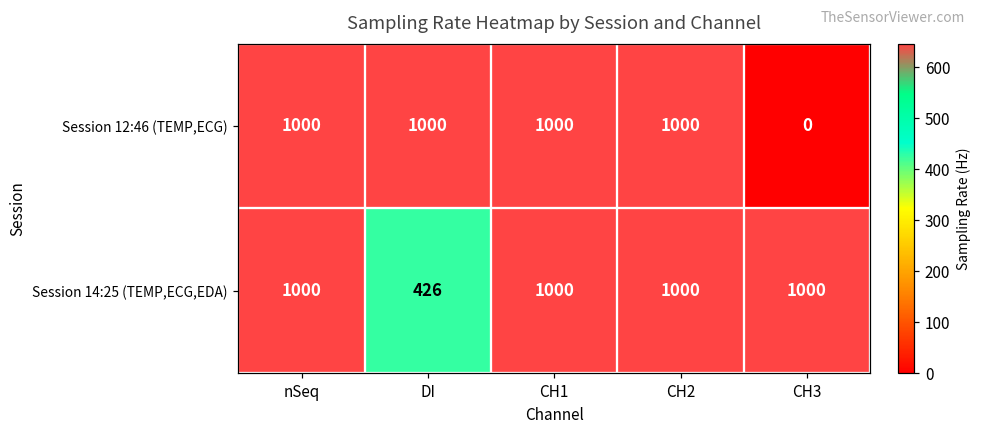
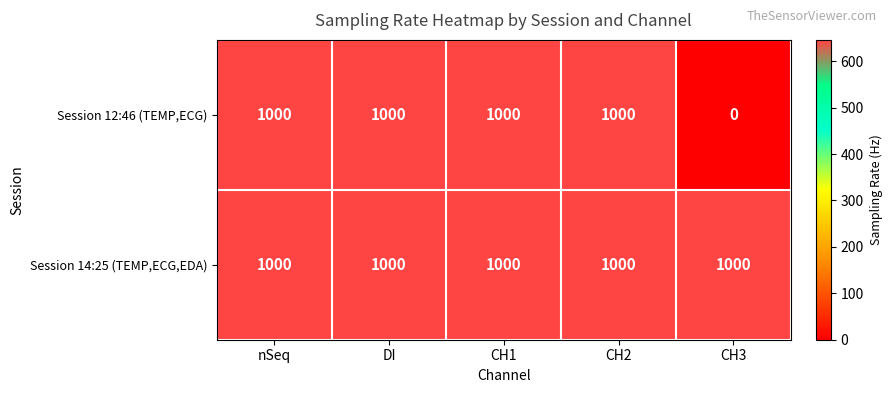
  {
    "Session 12:46 (TEMP,ECG)": {
      "nSeq": 1000,
      "DI": 1000,
      "CH1": 1000,
      "CH2": 1000,
      "CH3": 0
    },
    "Session 14:25 (TEMP,ECG,EDA)": {
      "nSeq": 1000,
-     "DI": 426,
+     "DI": 1000,
      "CH1": 1000,
      "CH2": 1000,
      "CH3": 1000
    }
  }
